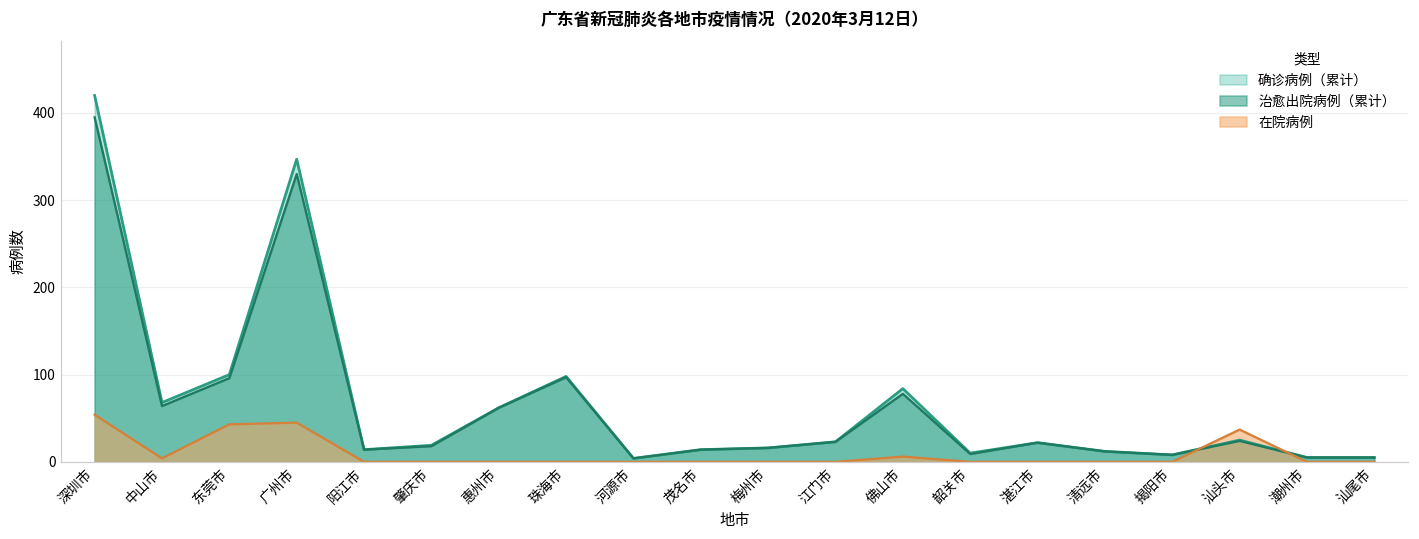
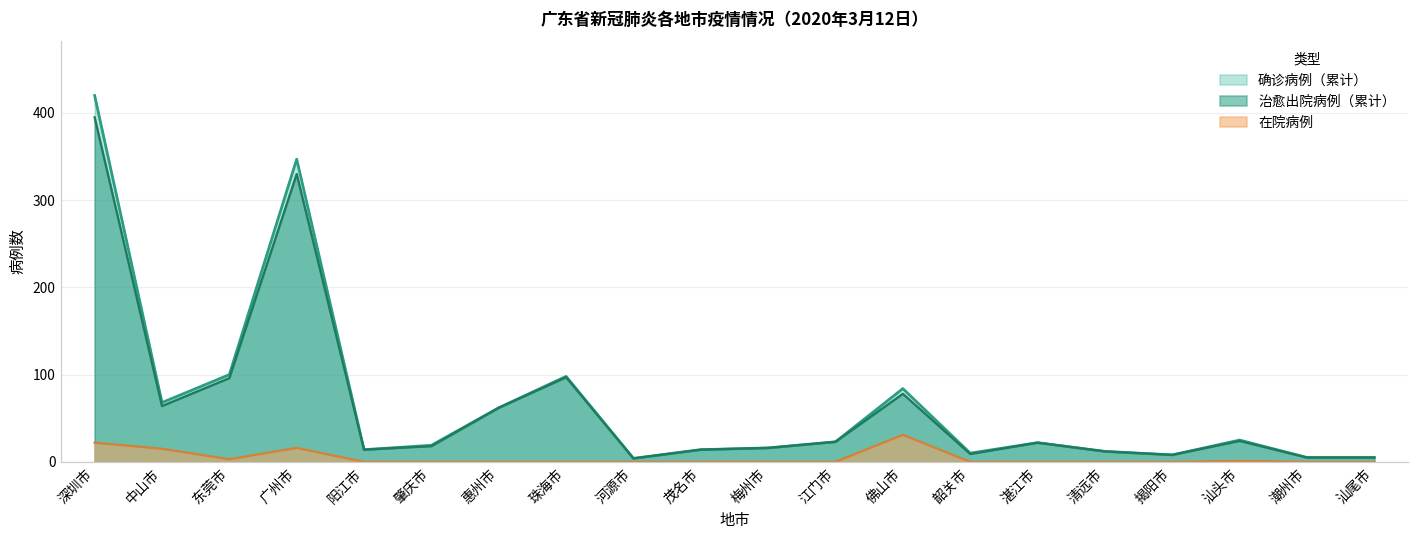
  {
    "在院病例": {
-     "深圳市": 50,
-     "中山市": 0,
-     "东莞市": 40,
-     "广州市": 50,
+     "深圳市": 20,
+     "中山市": 20,
+     "东莞市": 0,
+     "广州市": 20,
      "阳江市": 0,
      "肇庆市": 0,
      "惠州市": 0,
      "珠海市": 0,
      "河源市": 0,
      "茂名市": 0,
      "梅州市": 0,
      "江门市": 0,
-     "佛山市": 10,
+     "佛山市": 30,
      "韶关市": 0,
      "湛江市": 0,
      "清远市": 0,
      "揭阳市": 0,
-     "汕头市": 40,
+     "汕头市": 0,
      "潮州市": 0,
      "汕尾市": 0
    }
  }
